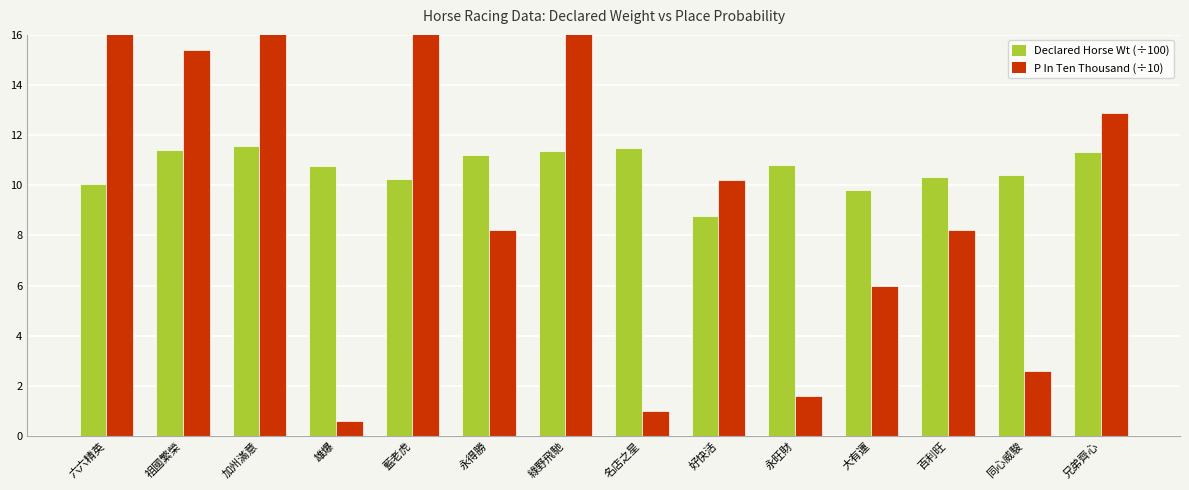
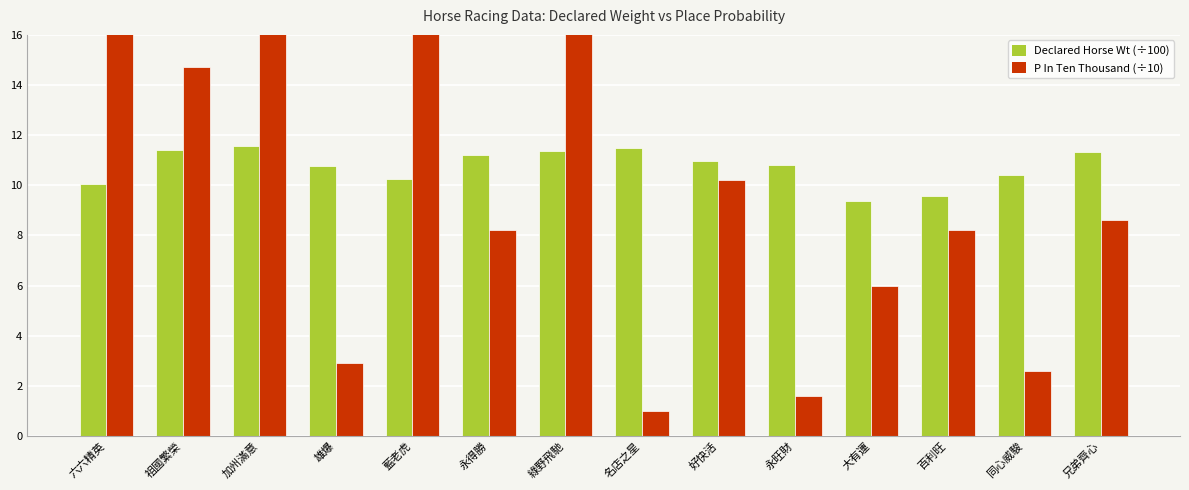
  {
    "Declared Horse Wt (÷100)": {
      "六六精英": 10.1,
      "祖國繁榮": 11.4,
      "加州滿意": 11.6,
      "雄爆": 10.8,
      "藍老虎": 10.2,
      "永得勝": 11.2,
      "綠野飛馳": 11.4,
      "名店之星": 11.5,
-     "好快活": 8.8,
+     "好快活": 11.0,
      "永旺財": 10.8,
-     "大有運": 9.8,
-     "百利旺": 10.4,
+     "大有運": 9.4,
+     "百利旺": 9.6,
      "同心威駿": 10.4,
      "兄弟齊心": 11.3
    },
    "P In Ten Thousand (÷10)": {
-     "祖國繁榮": 15.4,
-     "雄爆": 0.6,
+     "祖國繁榮": 14.7,
+     "雄爆": 2.9,
      "永得勝": 8.2,
      "名店之星": 1.0,
      "好快活": 10.2,
      "永旺財": 1.6,
      "大有運": 6.0,
      "百利旺": 8.2,
      "同心威駿": 2.6,
-     "兄弟齊心": 12.9
+     "兄弟齊心": 8.6
    }
  }
